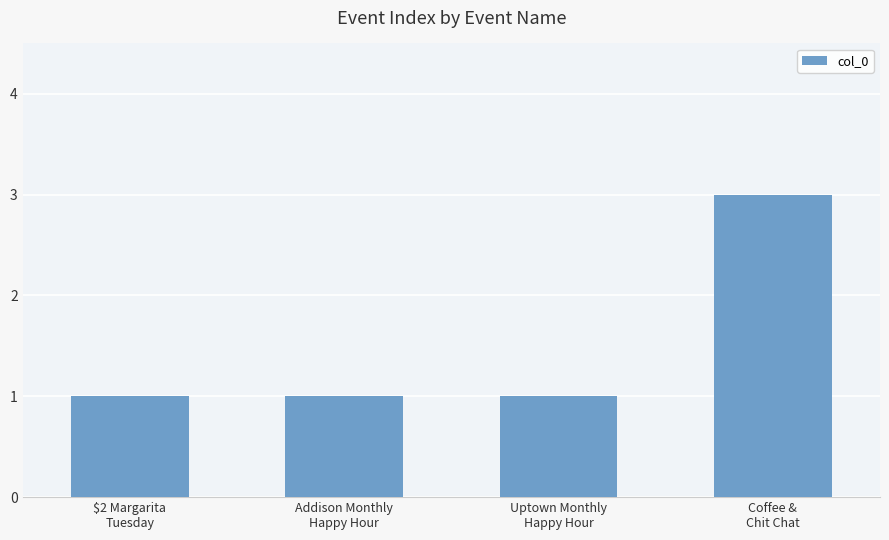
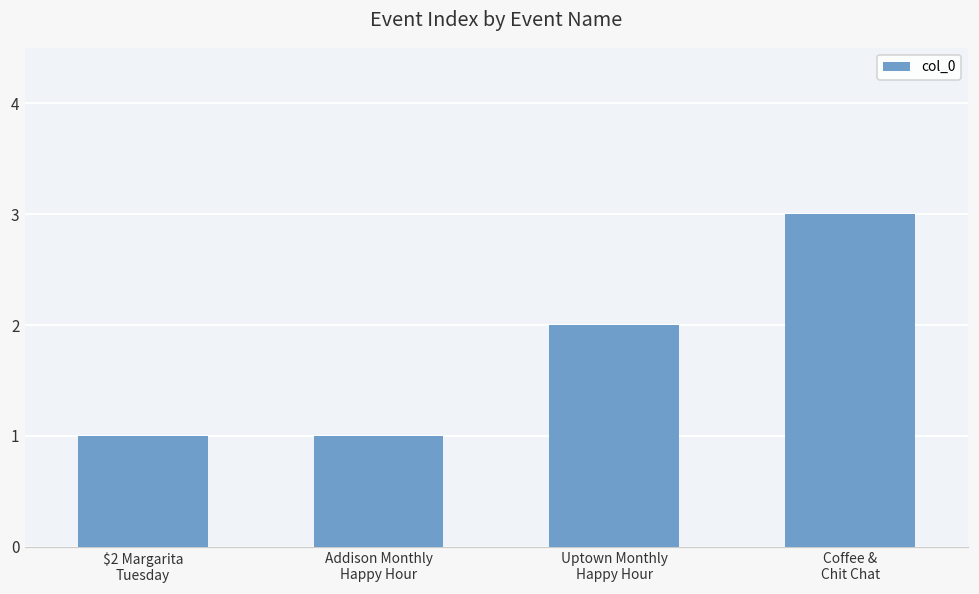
  {
    "$2 Margarita Tuesday": 1,
    "Addison Monthly Happy Hour": 1,
-   "Uptown Monthly Happy Hour": 1,
+   "Uptown Monthly Happy Hour": 2,
    "Coffee & Chit Chat": 3
  }
